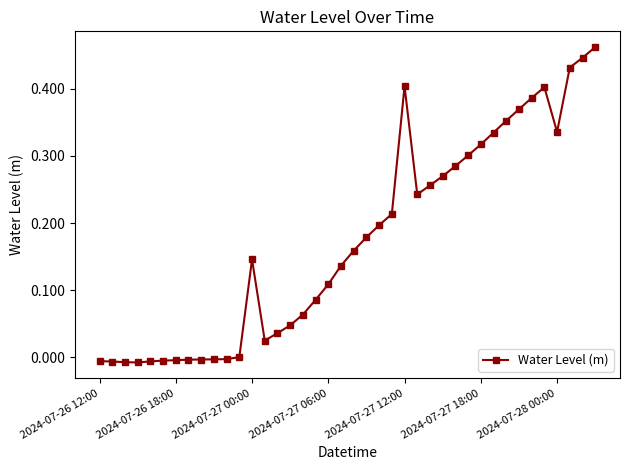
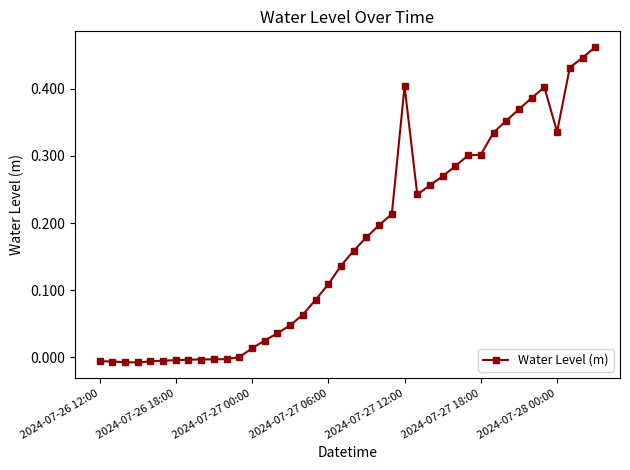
  {
    "2024-07-26 12:00": -0.01,
    "2024-07-26 18:00": 0.00,
-   "2024-07-27 00:00": 0.15,
+   "2024-07-27 00:00": 0.01,
    "2024-07-27 06:00": 0.11,
    "2024-07-27 12:00": 0.40,
-   "2024-07-27 18:00": 0.32,
+   "2024-07-27 18:00": 0.30,
    "2024-07-28 00:00": 0.34
  }
